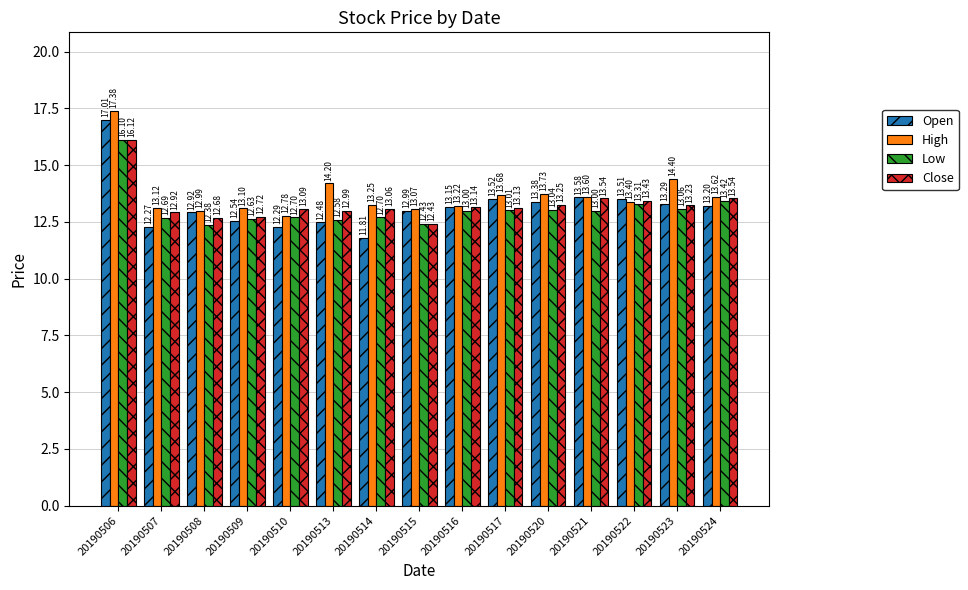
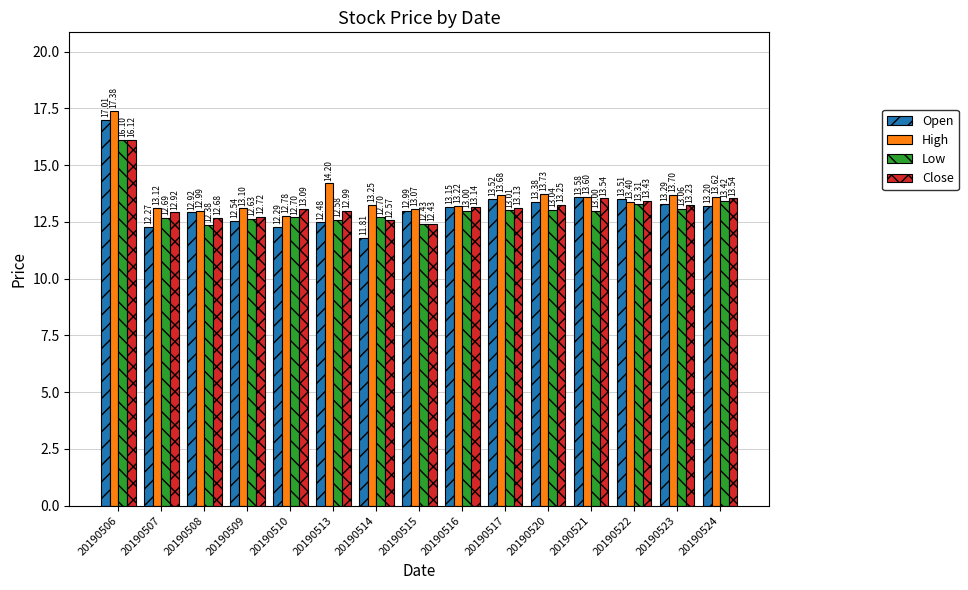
  {
    "Open": {
      "20190506": 17.01,
      "20190507": 12.27,
      "20190508": 12.92,
      "20190509": 12.54,
      "20190510": 12.29,
      "20190513": 12.48,
      "20190514": 11.81,
      "20190515": 12.99,
      "20190516": 13.15,
      "20190517": 13.52,
      "20190520": 13.38,
      "20190521": 13.58,
      "20190522": 13.51,
      "20190523": 13.29,
      "20190524": 13.20
    },
    "High": {
      "20190506": 17.38,
      "20190507": 13.12,
      "20190508": 12.99,
      "20190509": 13.10,
      "20190510": 12.78,
      "20190513": 14.20,
      "20190514": 13.25,
      "20190515": 13.07,
      "20190516": 13.22,
      "20190517": 13.68,
      "20190520": 13.73,
      "20190521": 13.60,
      "20190522": 13.40,
-     "20190523": 14.40,
+     "20190523": 13.70,
      "20190524": 13.62
    },
    "Low": {
      "20190506": 16.10,
      "20190507": 12.69,
      "20190508": 12.38,
      "20190509": 12.63,
      "20190510": 12.70,
      "20190513": 12.58,
      "20190514": 12.70,
      "20190515": 12.43,
      "20190516": 13.00,
      "20190517": 13.01,
      "20190520": 13.04,
      "20190521": 13.00,
      "20190522": 13.31,
      "20190523": 13.06,
      "20190524": 13.42
    },
    "Close": {
      "20190506": 16.12,
      "20190507": 12.92,
      "20190508": 12.68,
      "20190509": 12.72,
      "20190510": 13.09,
      "20190513": 12.99,
-     "20190514": 13.06,
+     "20190514": 12.57,
      "20190515": 12.43,
      "20190516": 13.14,
      "20190517": 13.13,
      "20190520": 13.25,
      "20190521": 13.54,
      "20190522": 13.43,
      "20190523": 13.23,
      "20190524": 13.54
    }
  }
